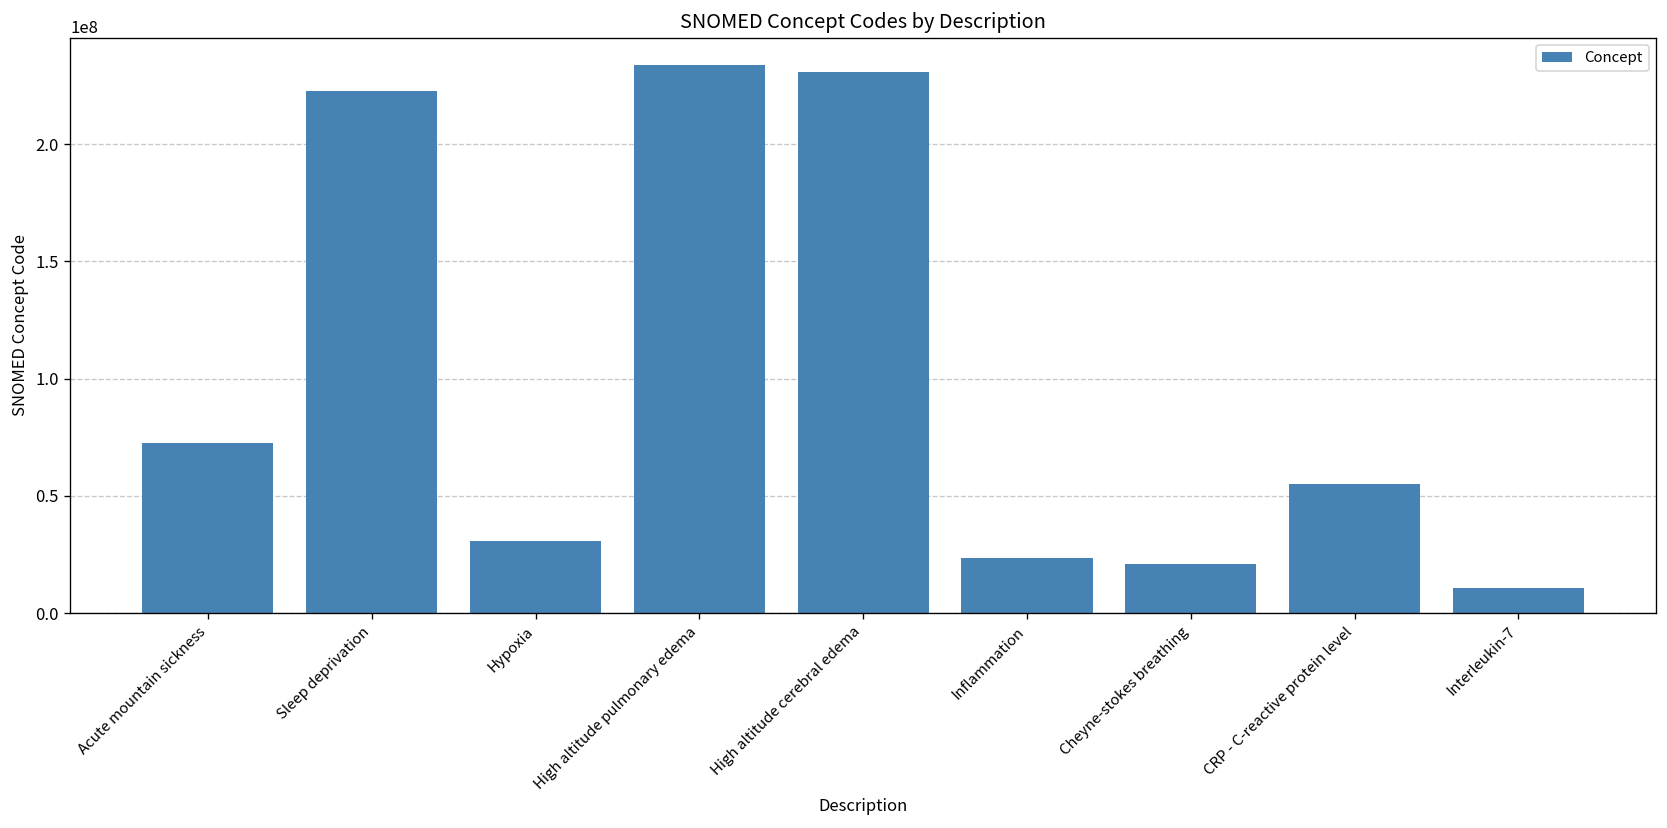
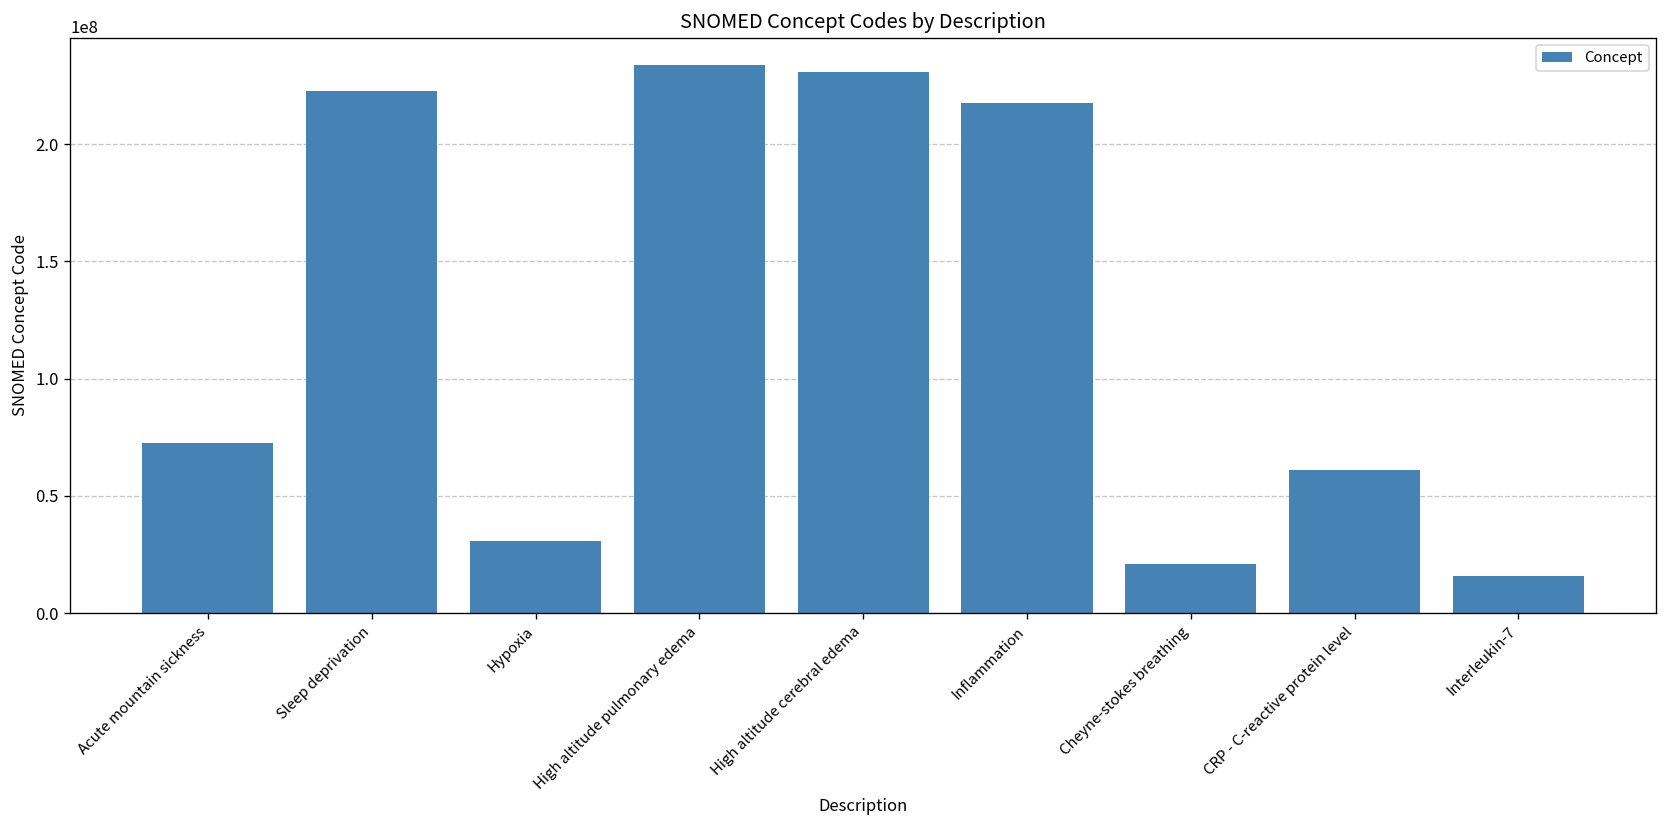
  {
    "Acute mountain sickness": 73000000,
    "Sleep deprivation": 223000000,
    "Hypoxia": 31000000,
    "High altitude pulmonary edema": 234000000,
    "High altitude cerebral edema": 231000000,
-   "Inflammation": 24000000,
+   "Inflammation": 217000000,
    "Cheyne-stokes breathing": 21000000,
-   "CRP - C-reactive protein level": 55000000,
-   "Interleukin-7": 10000000
+   "CRP - C-reactive protein level": 61000000,
+   "Interleukin-7": 16000000
  }
